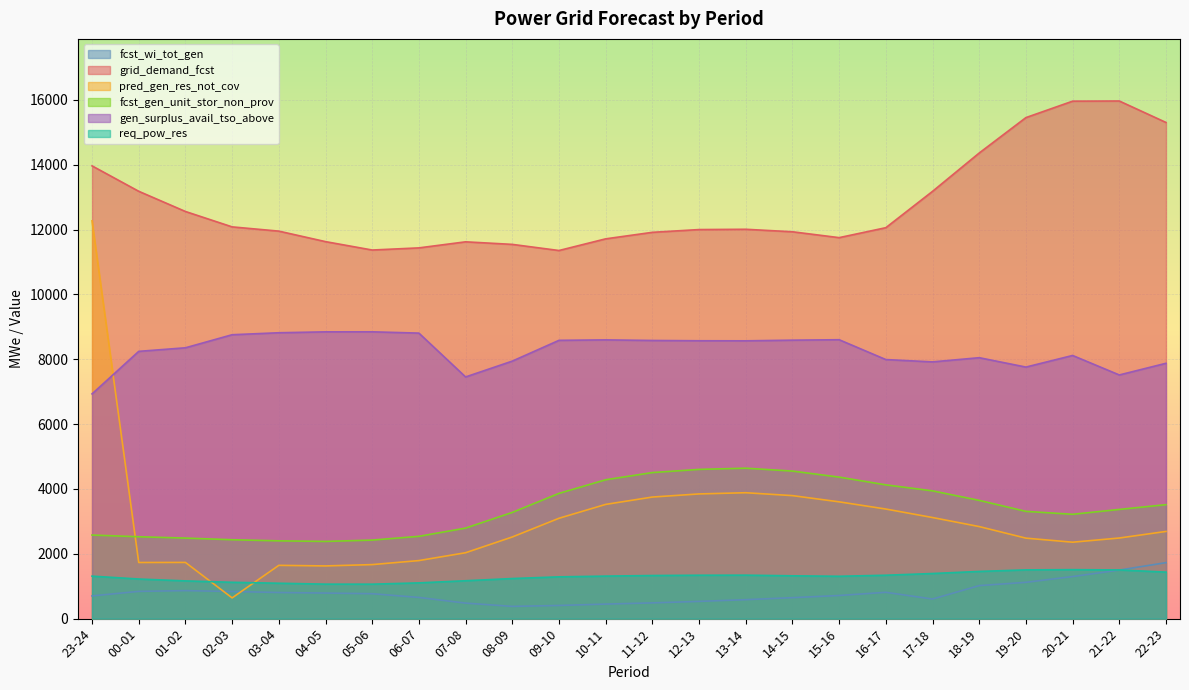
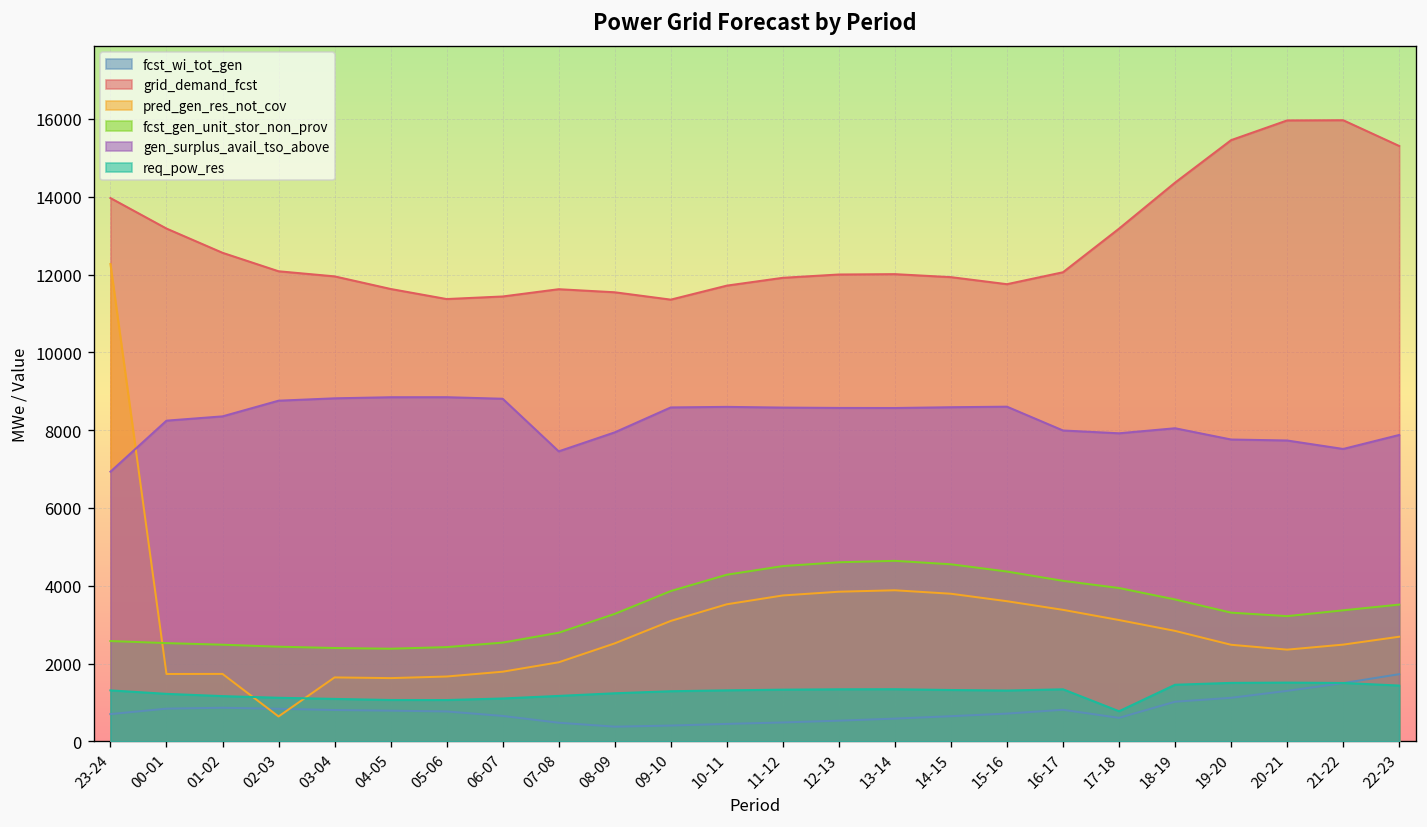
  {
    "fcst_wi_tot_gen": {
      "23-24": 700,
      "00-01": 800,
      "01-02": 900,
      "02-03": 800,
      "03-04": 800,
      "04-05": 800,
      "05-06": 800,
      "06-07": 700,
      "07-08": 500,
      "08-09": 400,
      "09-10": 400,
      "10-11": 400,
      "11-12": 500,
      "12-13": 500,
      "13-14": 600,
      "14-15": 600,
      "15-16": 700,
      "16-17": 800,
      "17-18": 600,
      "18-19": 1000,
      "19-20": 1100,
      "20-21": 1300,
      "22-23": 1700
    },
    "grid_demand_fcst": {
      "23-24": 14000,
      "00-01": 13200,
      "01-02": 12600,
      "02-03": 12100,
      "03-04": 12000,
      "04-05": 11600,
      "05-06": 11400,
      "06-07": 11400,
      "07-08": 11600,
      "08-09": 11500,
      "09-10": 11400,
      "10-11": 11700,
      "11-12": 11900,
      "12-13": 12000,
      "13-14": 12000,
      "14-15": 11900,
      "15-16": 11800,
      "16-17": 12100,
      "17-18": 13200,
      "18-19": 14400,
      "19-20": 15500,
      "20-21": 16000,
      "21-22": 16000,
      "22-23": 15300
    },
    "pred_gen_res_not_cov": {
      "23-24": 12300,
      "00-01": 1700,
      "01-02": 1700,
      "02-03": 600,
      "03-04": 1600,
      "04-05": 1600,
      "05-06": 1700,
      "06-07": 1800,
      "07-08": 2000,
      "08-09": 2500,
      "09-10": 3100,
      "10-11": 3500,
      "11-12": 3800,
      "12-13": 3800,
      "13-14": 3900,
      "14-15": 3800,
      "15-16": 3600,
      "16-17": 3400,
      "17-18": 3100,
      "18-19": 2800,
      "19-20": 2500,
      "20-21": 2400,
      "21-22": 2500,
      "22-23": 2700
    },
    "fcst_gen_unit_stor_non_prov": {
      "23-24": 2600,
      "00-01": 2500,
      "01-02": 2500,
      "02-03": 2400,
      "03-04": 2400,
      "04-05": 2400,
      "05-06": 2400,
      "06-07": 2500,
      "07-08": 2800,
      "08-09": 3300,
      "09-10": 3900,
      "10-11": 4300,
      "11-12": 4500,
      "12-13": 4600,
      "13-14": 4600,
      "14-15": 4600,
      "15-16": 4400,
      "16-17": 4100,
      "17-18": 3900,
      "18-19": 3600,
      "19-20": 3300,
      "20-21": 3200,
      "21-22": 3400,
      "22-23": 3500
    },
    "gen_surplus_avail_tso_above": {
      "23-24": 6900,
      "00-01": 8200,
      "01-02": 8400,
      "02-03": 8800,
      "03-04": 8800,
      "04-05": 8800,
      "05-06": 8800,
      "06-07": 8800,
      "07-08": 7500,
      "08-09": 7900,
      "09-10": 8600,
      "10-11": 8600,
      "11-12": 8600,
      "12-13": 8600,
      "13-14": 8600,
      "14-15": 8600,
      "15-16": 8600,
      "16-17": 8000,
      "17-18": 7900,
      "18-19": 8000,
      "19-20": 7800,
-     "20-21": 8100,
+     "20-21": 7700,
      "21-22": 7500,
      "22-23": 7900
    },
    "req_pow_res": {
      "23-24": 1300,
      "00-01": 1200,
      "01-02": 1200,
      "02-03": 1100,
      "03-04": 1100,
      "04-05": 1100,
      "05-06": 1100,
      "06-07": 1100,
      "07-08": 1200,
      "08-09": 1200,
      "09-10": 1300,
      "10-11": 1300,
      "11-12": 1300,
      "12-13": 1300,
      "13-14": 1300,
      "14-15": 1300,
      "15-16": 1300,
      "16-17": 1300,
-     "17-18": 1400,
+     "17-18": 800,
      "18-19": 1500,
      "19-20": 1500,
      "20-21": 1500,
      "22-23": 1400
    }
  }
